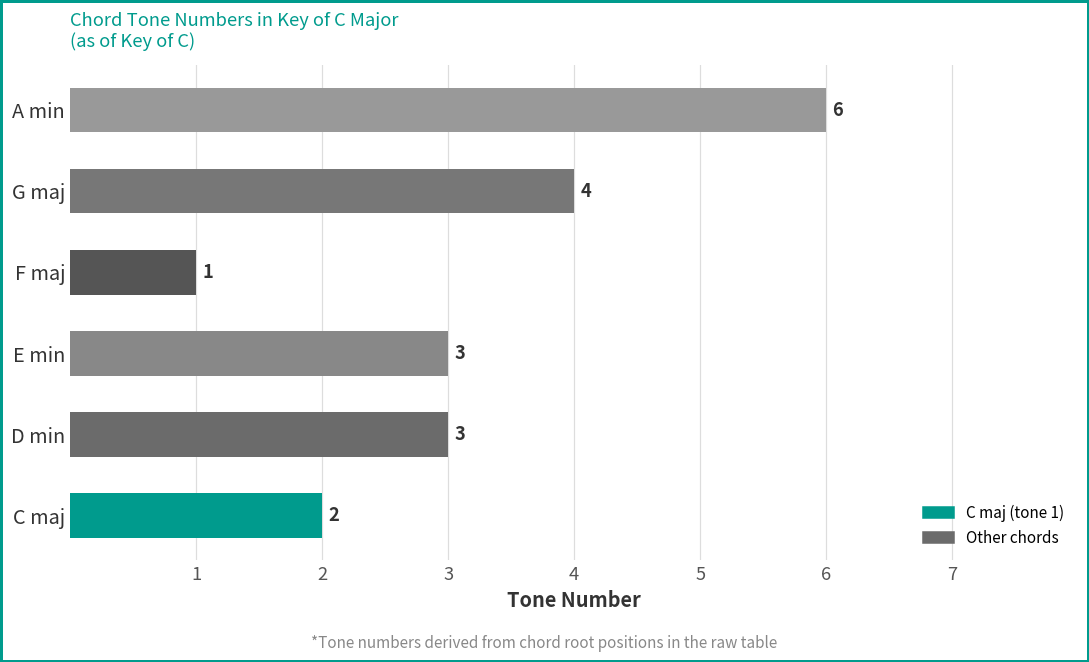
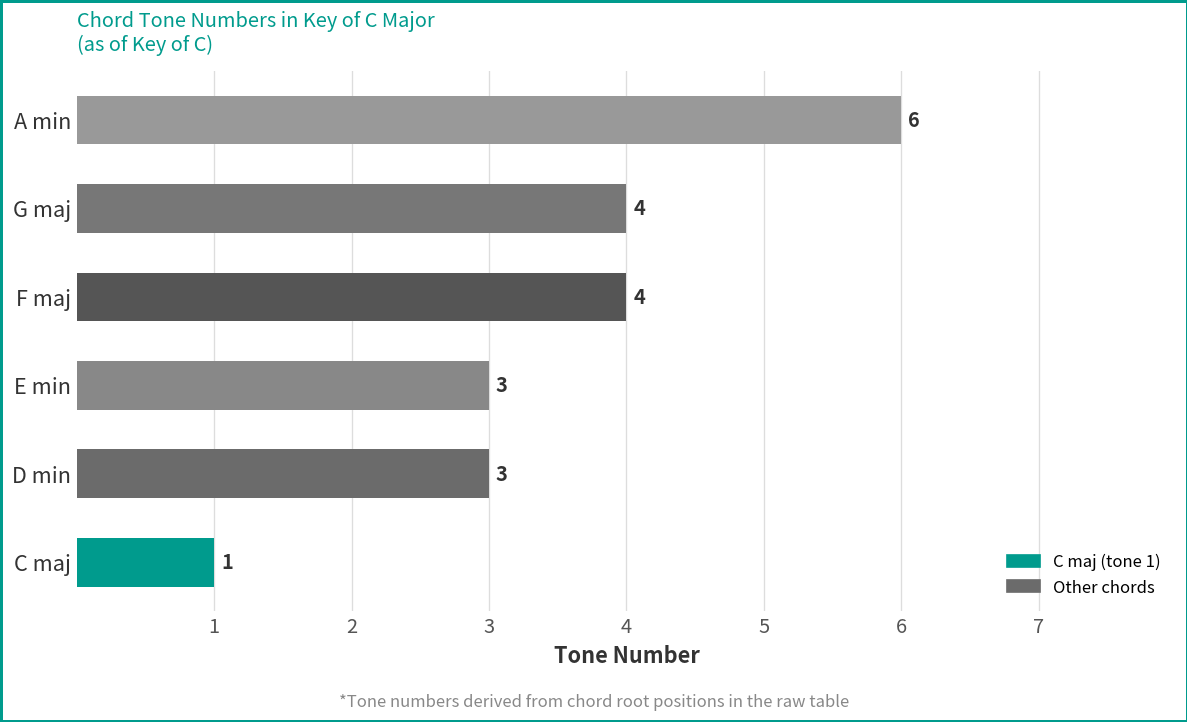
  {
    "A min": 6,
    "G maj": 4,
-   "F maj": 1,
+   "F maj": 4,
    "E min": 3,
    "D min": 3,
-   "C maj": 2
+   "C maj": 1
  }
